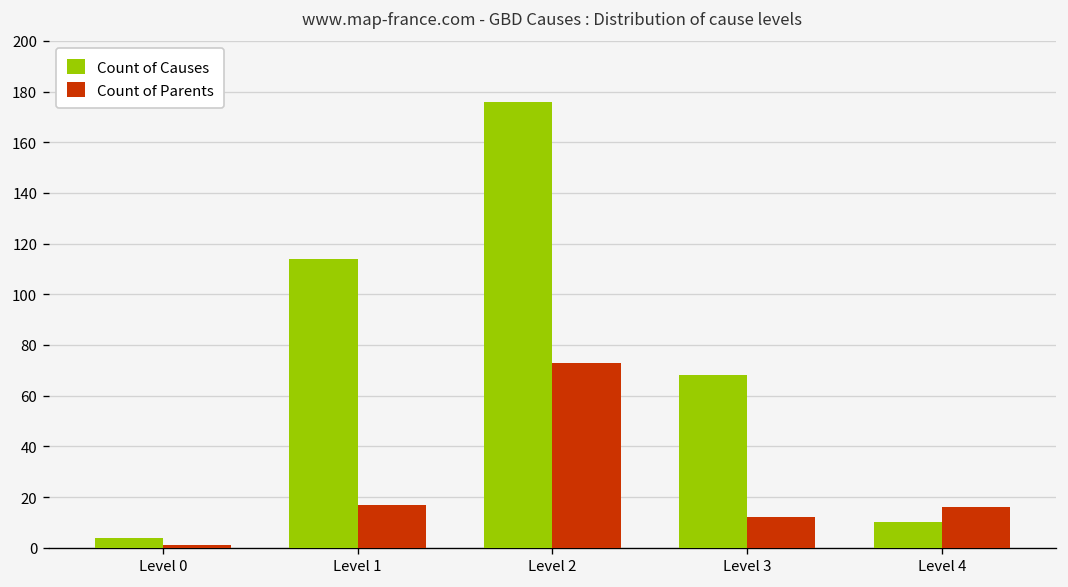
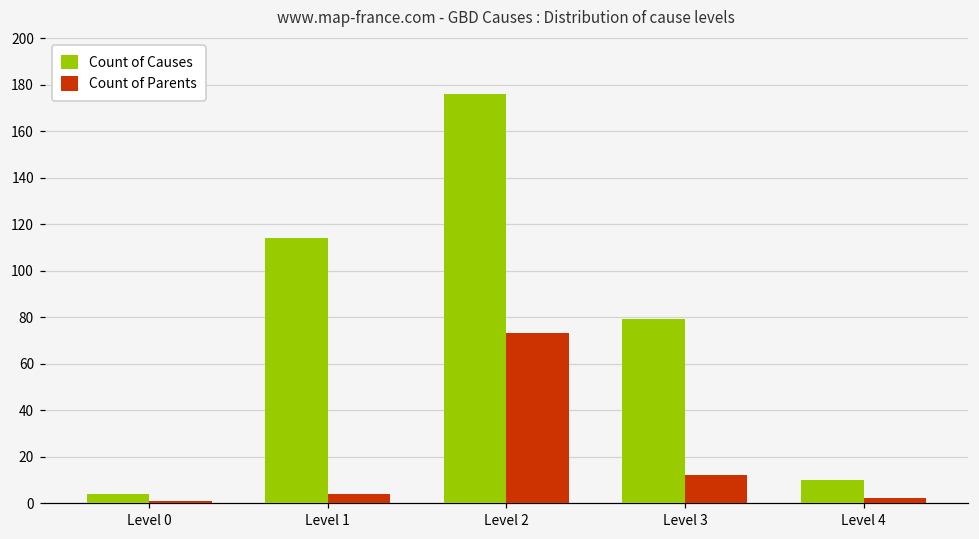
  {
    "Count of Causes": {
      "Level 0": 4,
      "Level 1": 114,
      "Level 2": 176,
-     "Level 3": 68,
+     "Level 3": 79,
      "Level 4": 10
    },
    "Count of Parents": {
-     "Level 1": 17,
+     "Level 1": 4,
      "Level 2": 73,
      "Level 3": 12,
-     "Level 4": 16
+     "Level 4": 2
    }
  }
